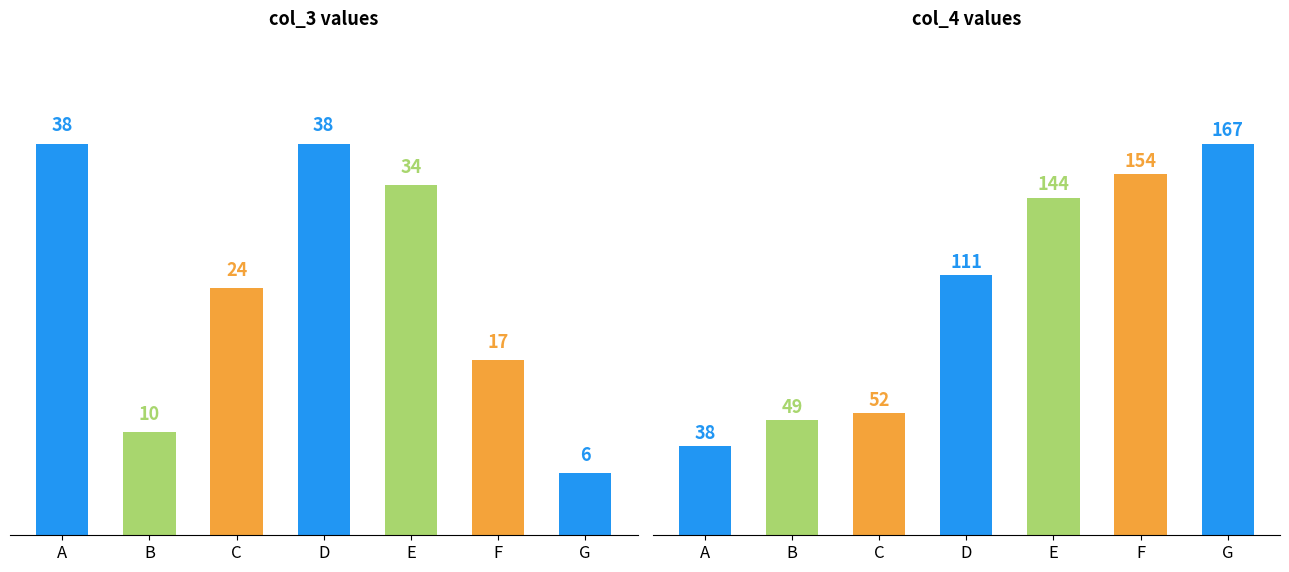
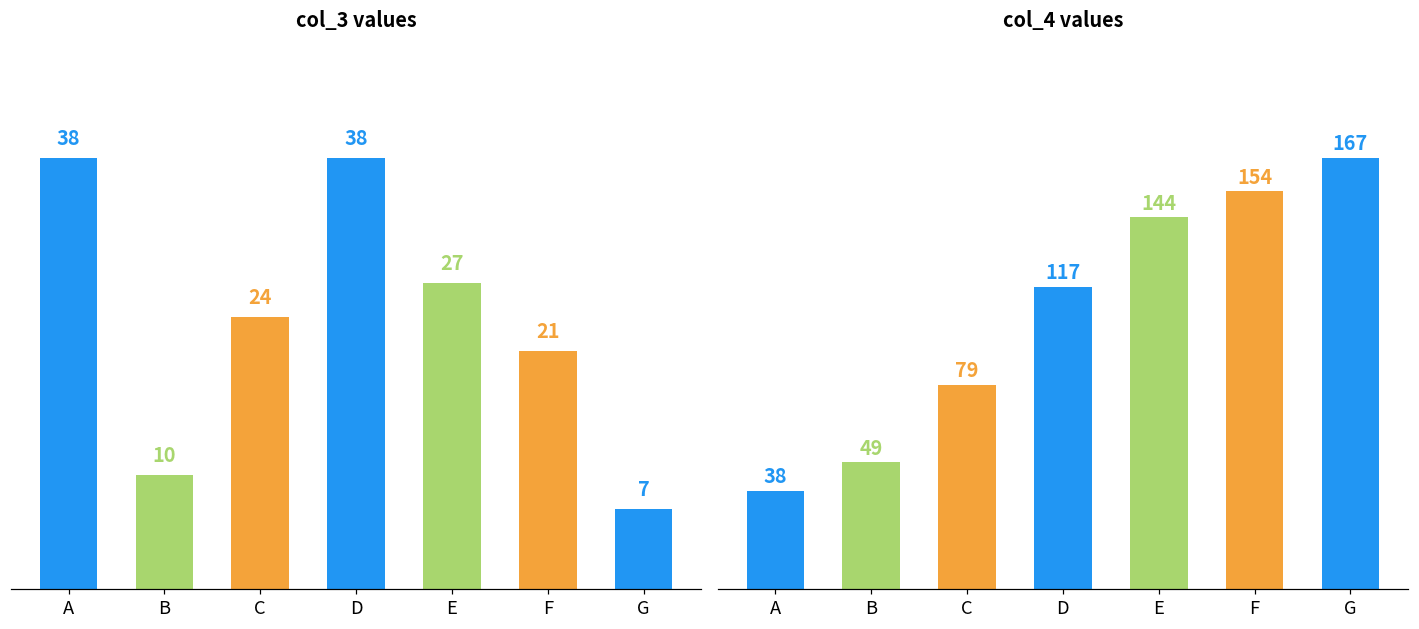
  {
    "col_3 values": {
      "A": 38,
      "B": 10,
      "C": 24,
      "D": 38,
-     "E": 34,
-     "F": 17,
-     "G": 6
+     "E": 27,
+     "F": 21,
+     "G": 7
    },
    "col_4 values": {
      "A": 38,
      "B": 49,
-     "C": 52,
-     "D": 111,
+     "C": 79,
+     "D": 117,
      "E": 144,
      "F": 154,
      "G": 167
    }
  }
